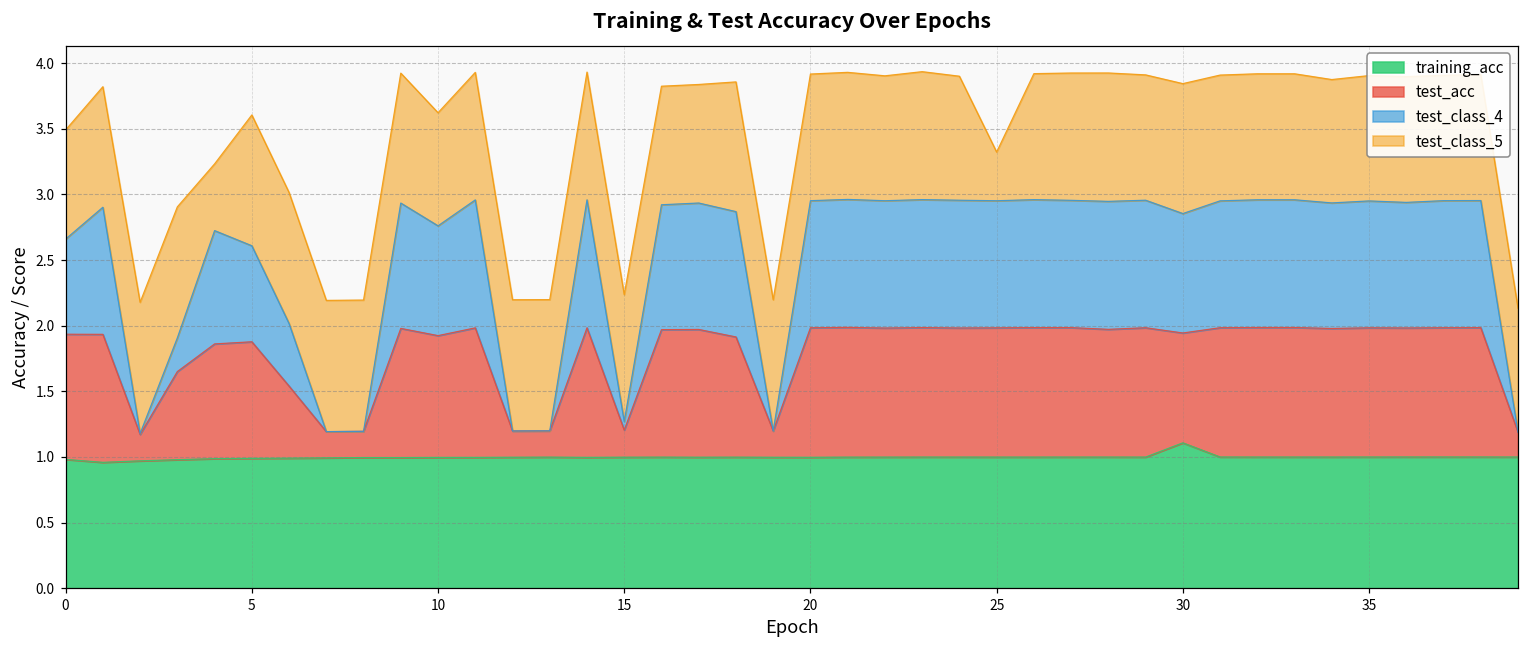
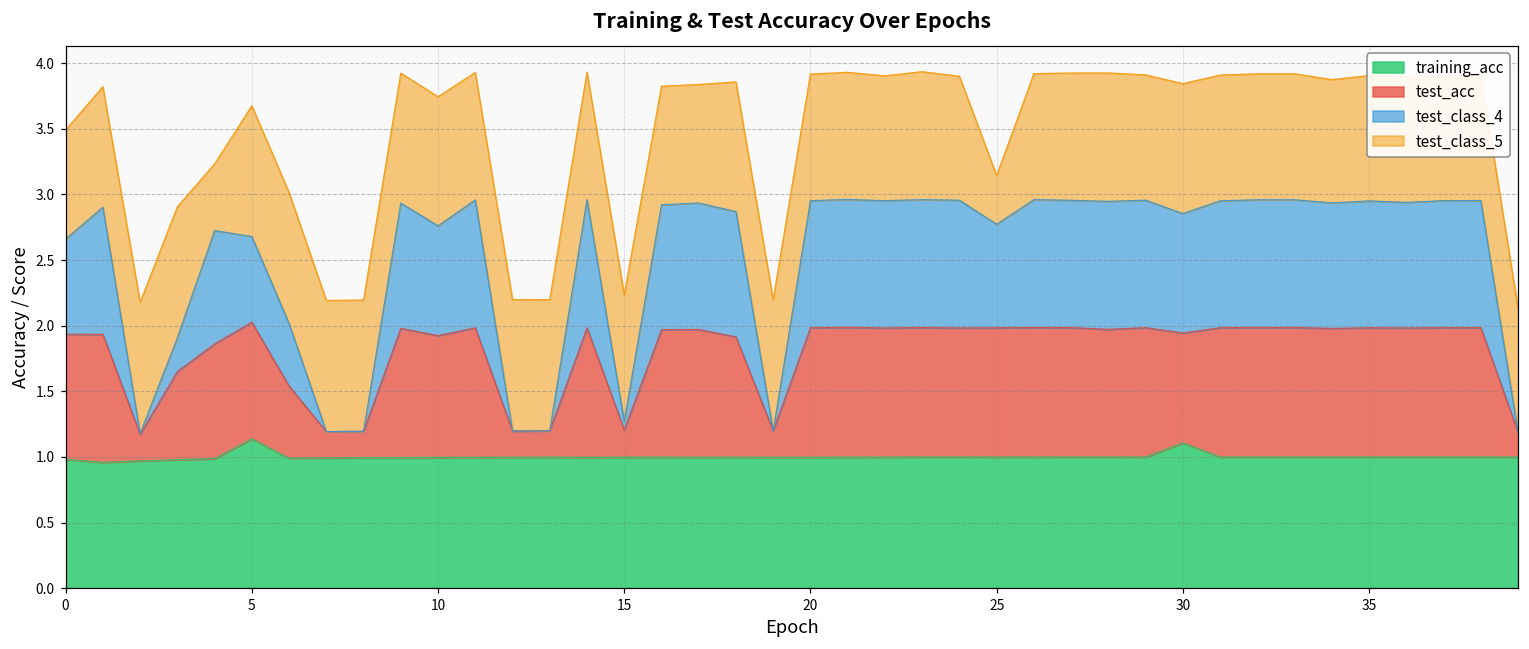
  {
    "training_acc": {
      "0": 0.98,
-     "5": 0.99,
+     "5": 1.14,
      "10": 1.00,
      "15": 1.00,
      "20": 1.00,
      "25": 1.00,
      "30": 1.11,
      "35": 1.00
    },
    "test_acc": {
      "0": 0.95,
      "5": 0.89,
      "10": 0.93,
      "15": 0.21,
      "20": 0.99,
      "25": 0.98,
      "30": 0.84,
      "35": 0.98
    },
    "test_class_4": {
      "0": 0.73,
-     "5": 0.73,
+     "5": 0.65,
      "10": 0.84,
      "15": 0.07,
      "20": 0.97,
-     "25": 0.97,
+     "25": 0.79,
      "30": 0.91,
      "35": 0.97
    },
    "test_class_5": {
      "0": 0.83,
      "5": 1.00,
-     "10": 0.86,
+     "10": 0.98,
      "15": 0.97,
      "20": 0.96,
      "25": 0.37,
      "30": 0.99
    }
  }
